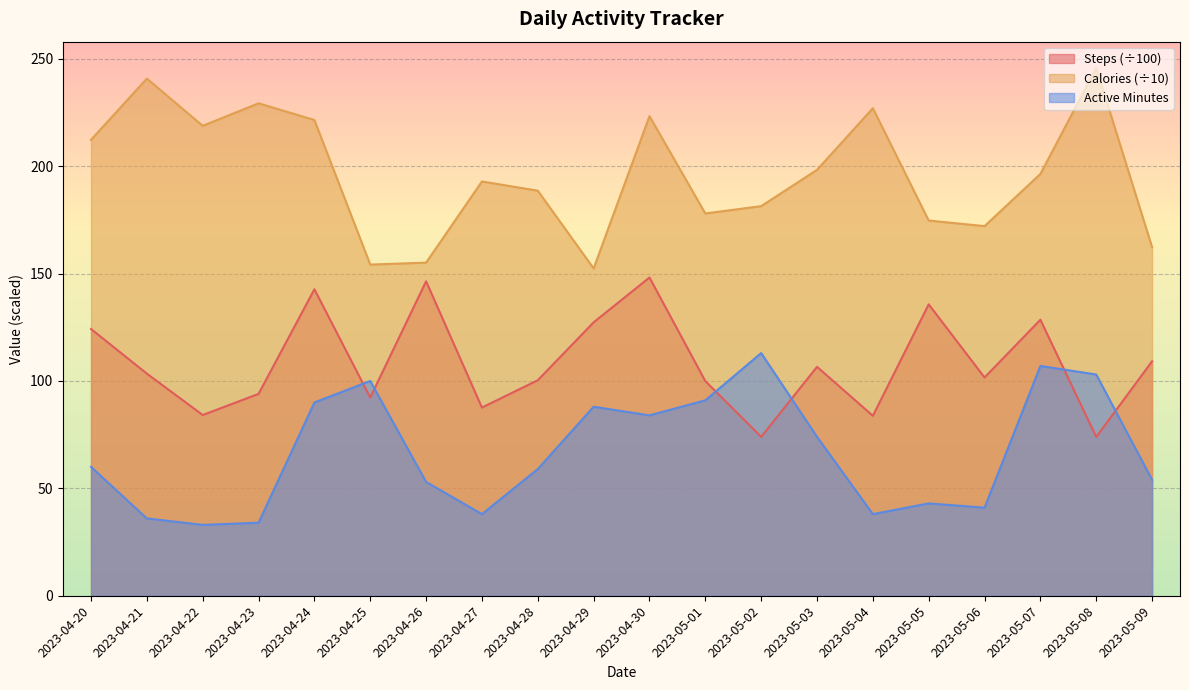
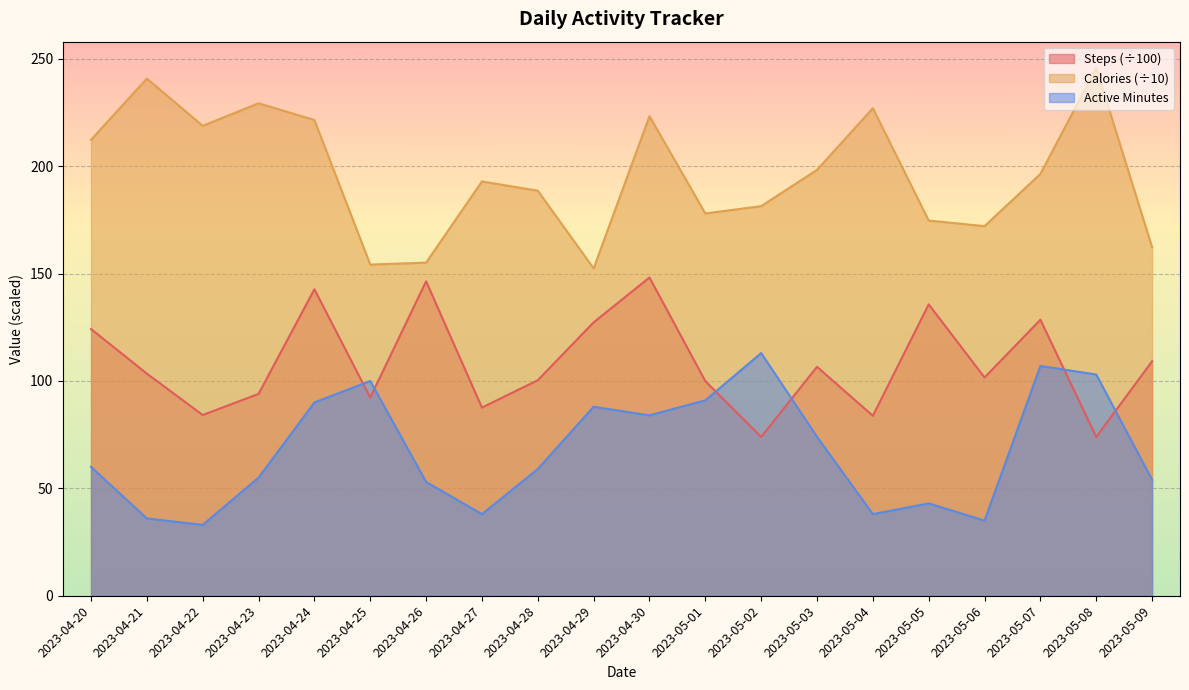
  {
    "Active Minutes": {
      "2023-04-20": 60,
      "2023-04-21": 36,
      "2023-04-22": 33,
-     "2023-04-23": 34,
+     "2023-04-23": 55,
      "2023-04-24": 90,
      "2023-04-25": 100,
      "2023-04-26": 53,
      "2023-04-27": 38,
      "2023-04-28": 59,
      "2023-04-29": 88,
      "2023-04-30": 84,
      "2023-05-01": 91,
      "2023-05-02": 113,
      "2023-05-03": 74,
      "2023-05-04": 38,
      "2023-05-05": 43,
-     "2023-05-06": 41,
+     "2023-05-06": 35,
      "2023-05-07": 107,
      "2023-05-08": 103,
      "2023-05-09": 54
    }
  }
